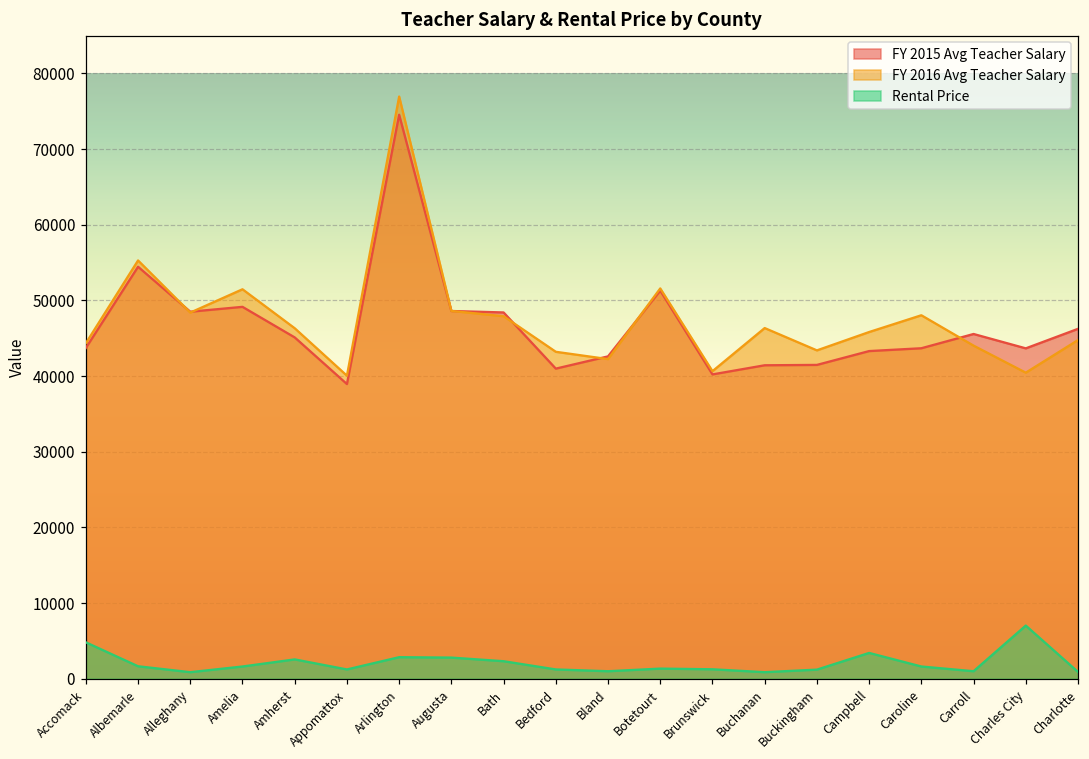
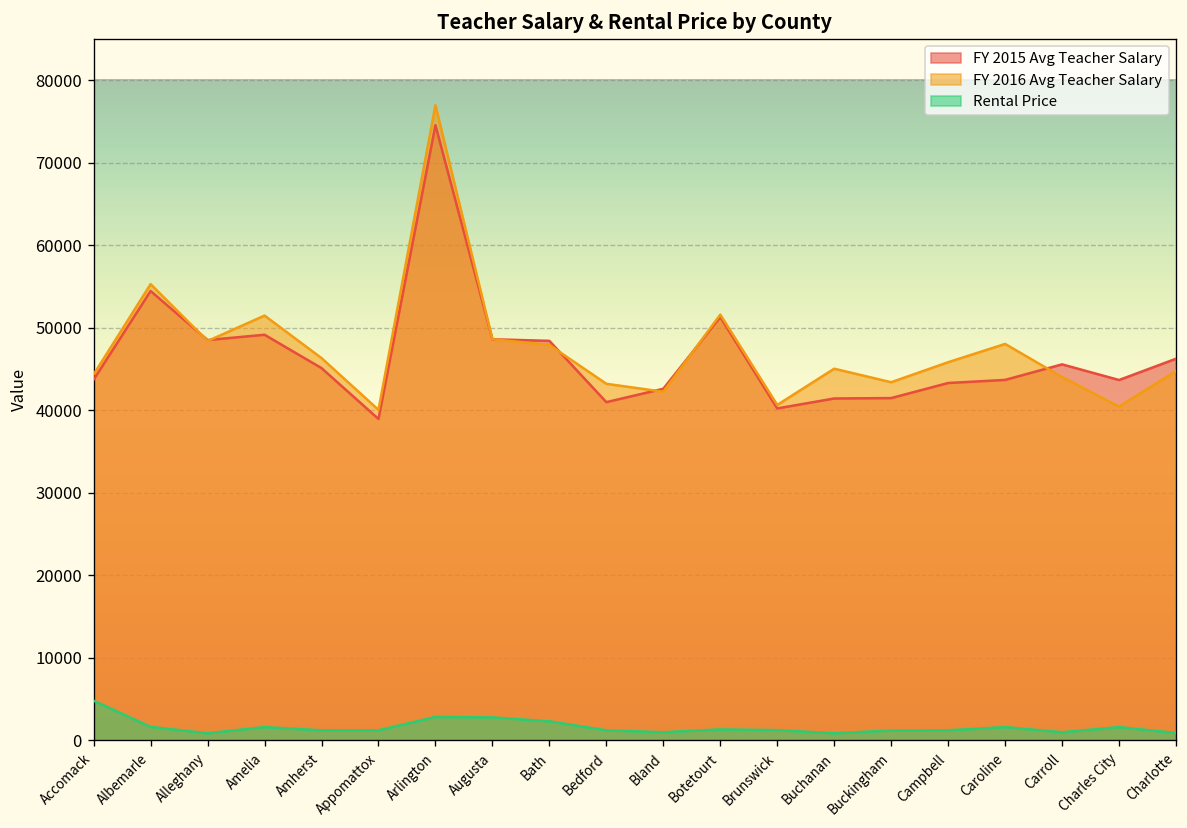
  {
    "FY 2015 Avg Teacher Salary": {
      "Accomack": 44000,
      "Albemarle": 54000,
      "Amelia": 49000,
      "Amherst": 45000,
      "Appomattox": 39000,
      "Arlington": 75000,
      "Bath": 48000,
      "Bedford": 41000,
      "Brunswick": 40000,
      "Buchanan": 41000,
      "Buckingham": 41000,
      "Campbell": 43000,
      "Caroline": 44000,
      "Carroll": 46000,
      "Charles City": 44000,
      "Charlotte": 46000
    },
    "FY 2016 Avg Teacher Salary": {
      "Accomack": 44000,
      "Albemarle": 55000,
      "Amelia": 51000,
      "Amherst": 46000,
      "Appomattox": 40000,
      "Arlington": 77000,
      "Bath": 48000,
      "Bedford": 43000,
      "Brunswick": 41000,
-     "Buchanan": 46000,
+     "Buchanan": 45000,
      "Buckingham": 43000,
      "Campbell": 46000,
      "Caroline": 48000,
      "Carroll": 44000,
      "Charles City": 40000,
      "Charlotte": 45000
    },
    "Rental Price": {
      "Accomack": 5000,
      "Albemarle": 2000,
      "Alleghany": 1000,
      "Amelia": 2000,
-     "Amherst": 3000,
+     "Amherst": 1000,
      "Appomattox": 1000,
      "Arlington": 3000,
      "Augusta": 3000,
      "Bath": 2000,
      "Bedford": 1000,
      "Bland": 1000,
      "Botetourt": 1000,
      "Brunswick": 1000,
      "Buchanan": 1000,
      "Buckingham": 1000,
-     "Campbell": 3000,
+     "Campbell": 1000,
      "Caroline": 2000,
      "Carroll": 1000,
-     "Charles City": 7000,
+     "Charles City": 2000,
      "Charlotte": 1000
    }
  }
